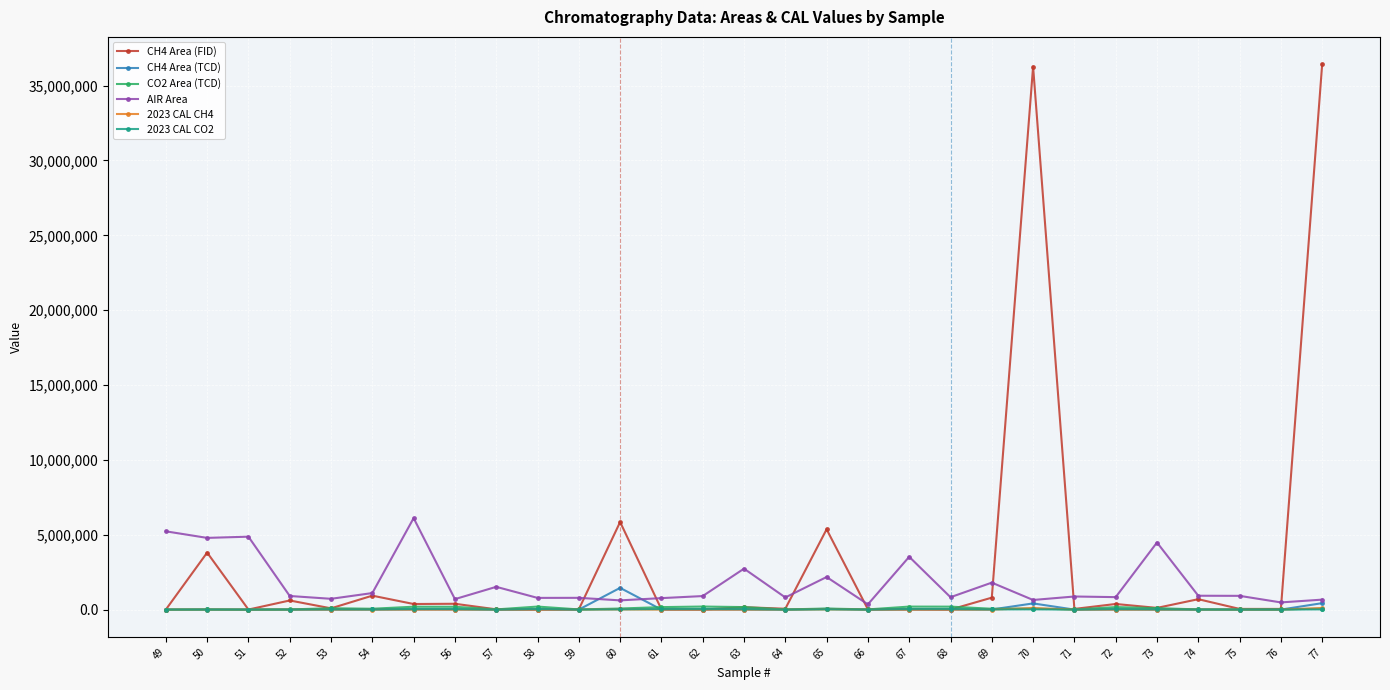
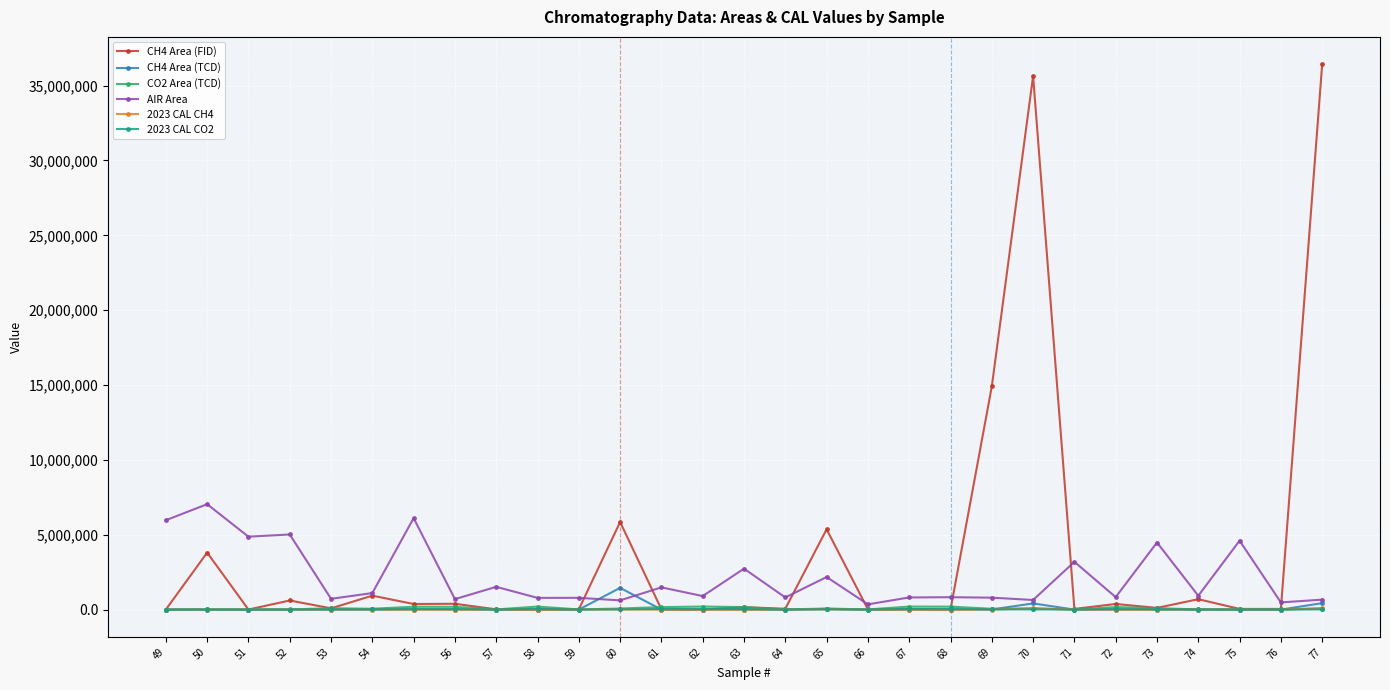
  {
    "CH4 Area (FID)": {
      "50": "3,800,000",
      "52": "600,000",
      "54": "900,000",
      "55": "400,000",
      "56": "400,000",
      "60": "5,900,000",
      "65": "5,400,000",
-     "69": "800,000",
-     "70": "36,300,000",
+     "69": "14,900,000",
+     "70": "35,600,000",
      "72": "400,000",
      "74": "700,000",
      "77": "36,400,000"
    },
    "CH4 Area (TCD)": {
      "60": "1,500,000",
      "70": "400,000",
      "77": "400,000"
    },
    "AIR Area": {
-     "49": "5,200,000",
-     "50": "4,800,000",
+     "49": "6,000,000",
+     "50": "7,000,000",
      "51": "4,900,000",
-     "52": "900,000",
+     "52": "5,000,000",
      "53": "700,000",
      "54": "1,100,000",
      "55": "6,100,000",
      "56": "700,000",
      "57": "1,500,000",
      "58": "800,000",
      "59": "800,000",
      "60": "600,000",
-     "61": "800,000",
+     "61": "1,500,000",
      "62": "900,000",
      "63": "2,700,000",
      "64": "800,000",
      "65": "2,200,000",
      "66": "400,000",
-     "67": "3,500,000",
+     "67": "800,000",
      "68": "800,000",
-     "69": "1,800,000",
+     "69": "800,000",
      "70": "600,000",
-     "71": "900,000",
+     "71": "3,200,000",
      "72": "800,000",
      "73": "4,500,000",
      "74": "900,000",
-     "75": "900,000",
+     "75": "4,600,000",
      "76": "500,000",
      "77": "700,000"
    }
  }
